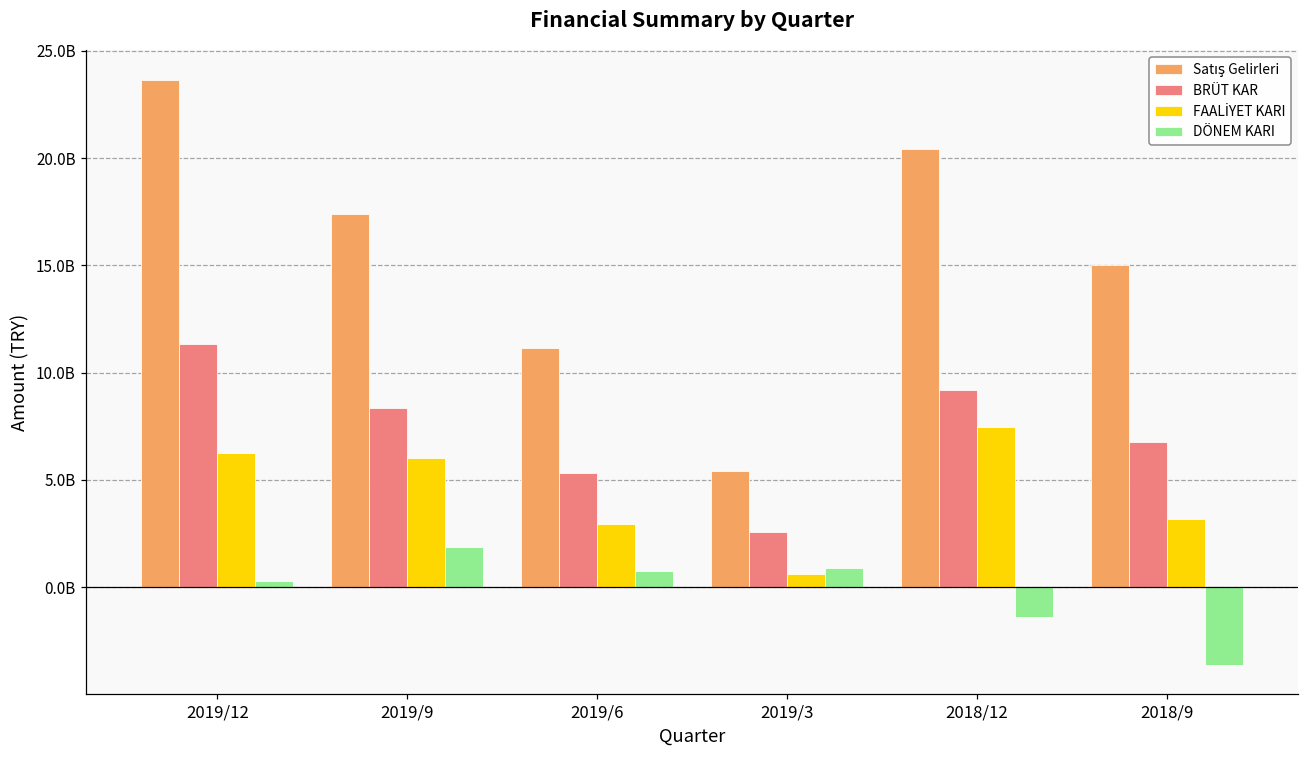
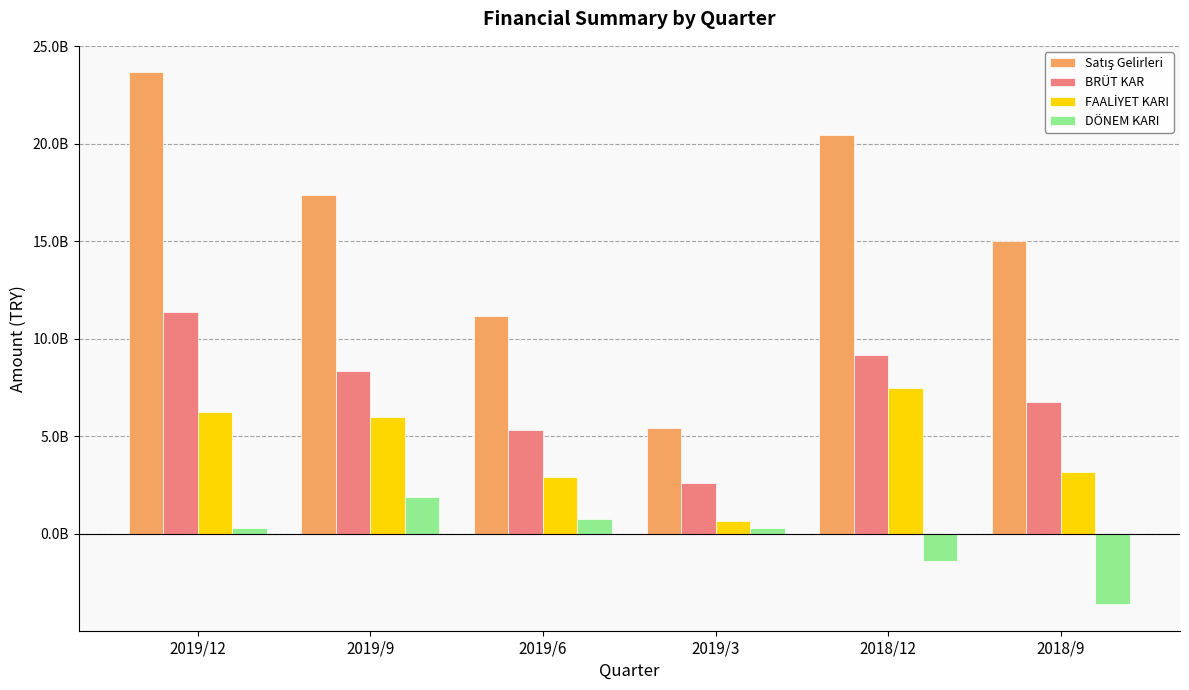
  {
    "FAALİYET KARI": {
      "2019/12": 6200000000,
      "2019/9": 6000000000,
      "2019/6": 2900000000,
      "2019/3": 600000000,
      "2018/12": 7500000000,
      "2018/9": 3200000000
    },
    "DÖNEM KARI": {
      "2019/12": 300000000,
      "2019/9": 1900000000,
      "2019/6": 700000000,
-     "2019/3": 900000000,
+     "2019/3": 300000000,
      "2018/12": -1400000000,
      "2018/9": -3600000000
    }
  }
